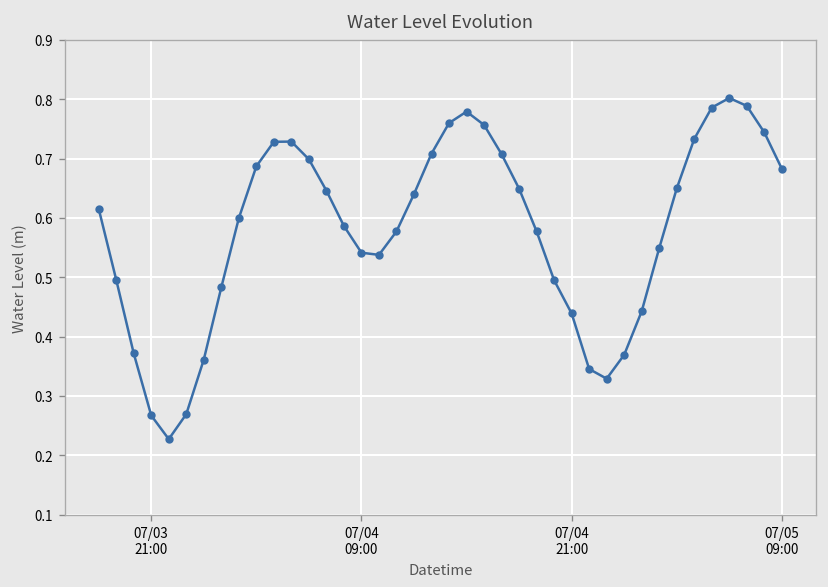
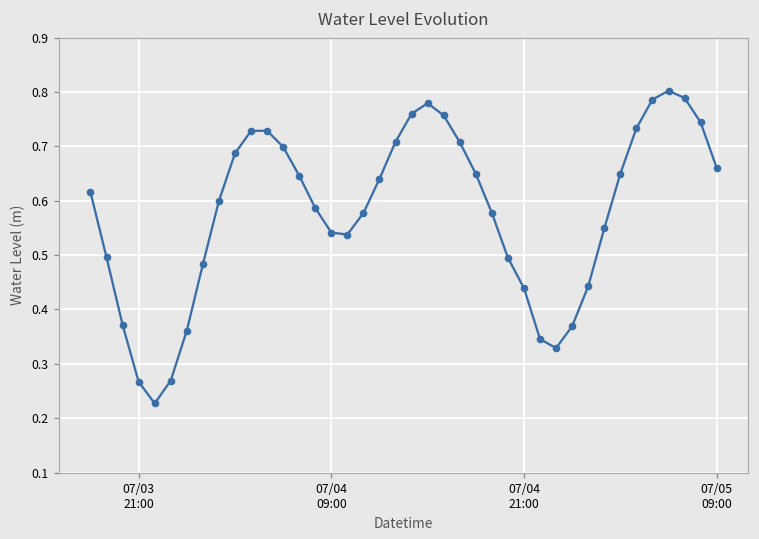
  {
    "07/03 21:00": 0.27,
    "07/04 09:00": 0.54,
    "07/04 21:00": 0.44,
-   "07/05 09:00": 0.68
+   "07/05 09:00": 0.66
  }
